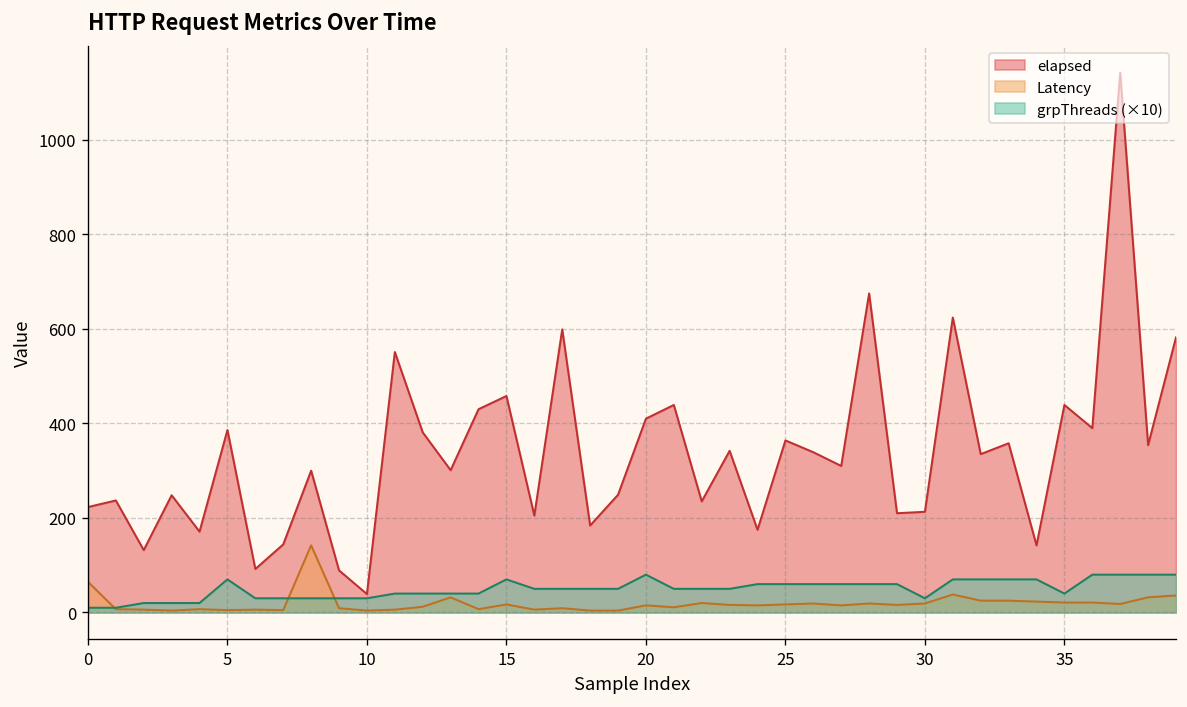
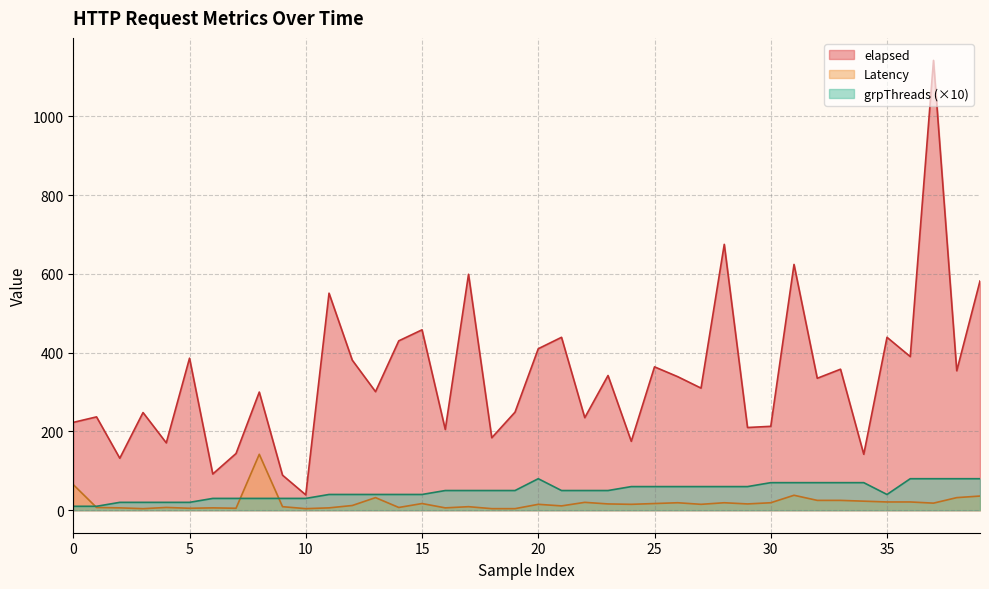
  {
    "grpThreads (×10)": {
      "0": 10,
-     "5": 70,
+     "5": 20,
      "10": 30,
-     "15": 70,
+     "15": 40,
      "20": 80,
      "25": 60,
-     "30": 30,
+     "30": 70,
      "35": 40
    }
  }
